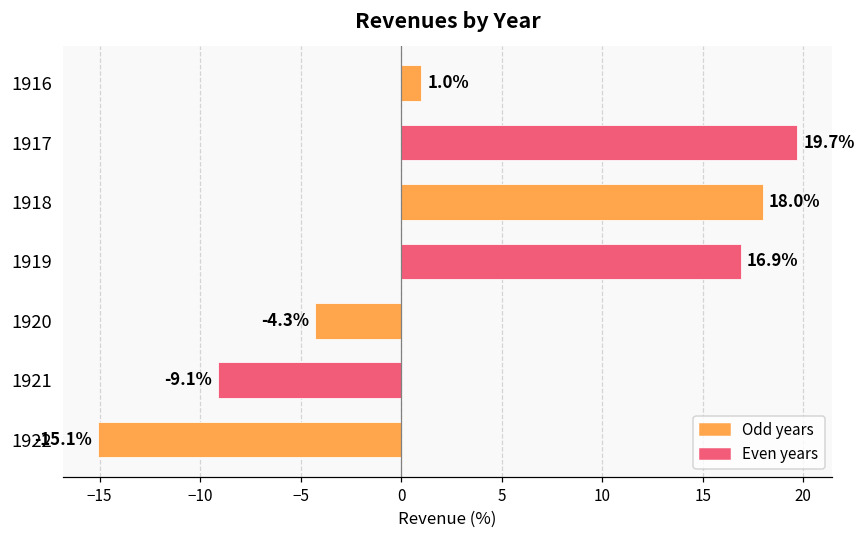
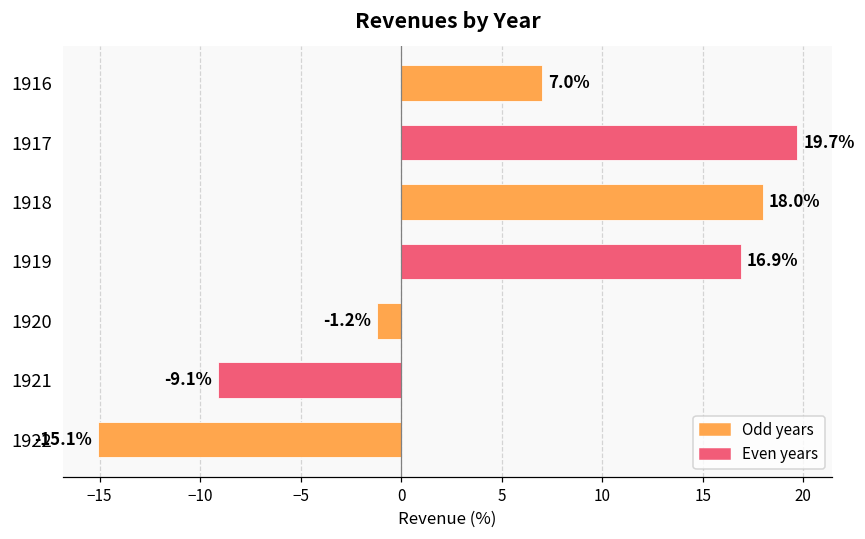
  {
-   "1916": "1.0%",
+   "1916": "7.0%",
    "1917": "19.7%",
    "1918": "18.0%",
    "1919": "16.9%",
-   "1920": "-4.3%",
+   "1920": "-1.2%",
    "1921": "-9.1%",
    "1922": "-15.1%"
  }
